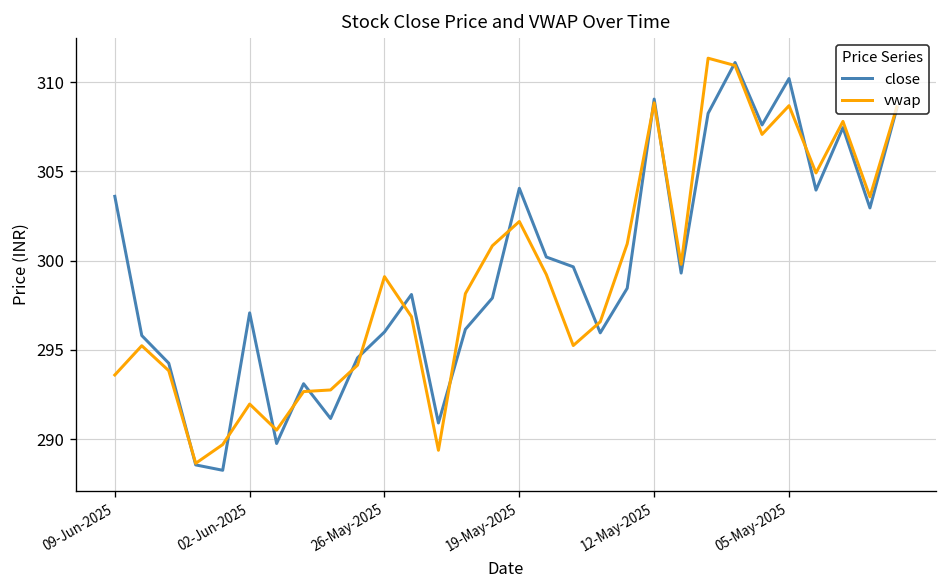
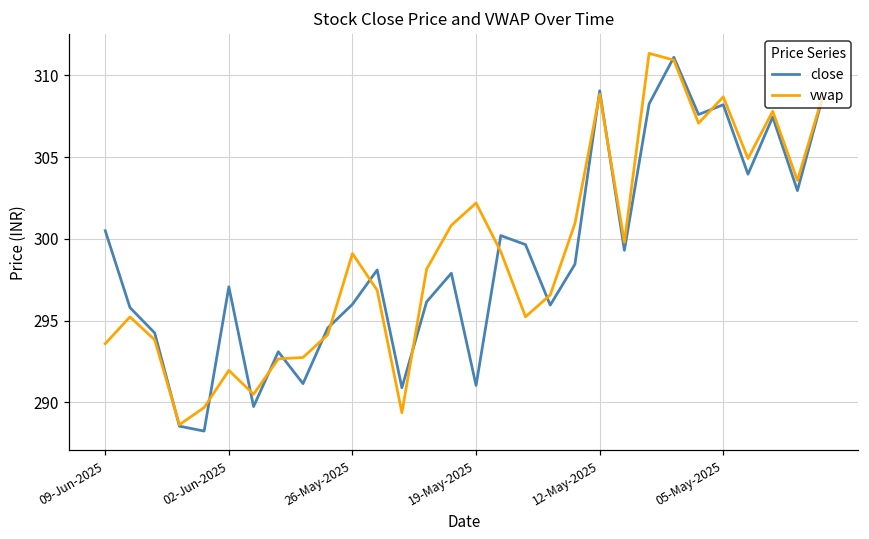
  {
    "close": {
-     "09-Jun-2025": 303.6,
+     "09-Jun-2025": 300.5,
      "02-Jun-2025": 297.1,
      "26-May-2025": 296.0,
-     "19-May-2025": 304.1,
+     "19-May-2025": 291.0,
      "12-May-2025": 309.1,
-     "05-May-2025": 310.2
+     "05-May-2025": 308.2
    },
    "vwap": {
      "09-Jun-2025": 293.6,
      "02-Jun-2025": 292.0,
      "26-May-2025": 299.1,
      "19-May-2025": 302.2,
      "12-May-2025": 308.8,
      "05-May-2025": 308.7
    }
  }
